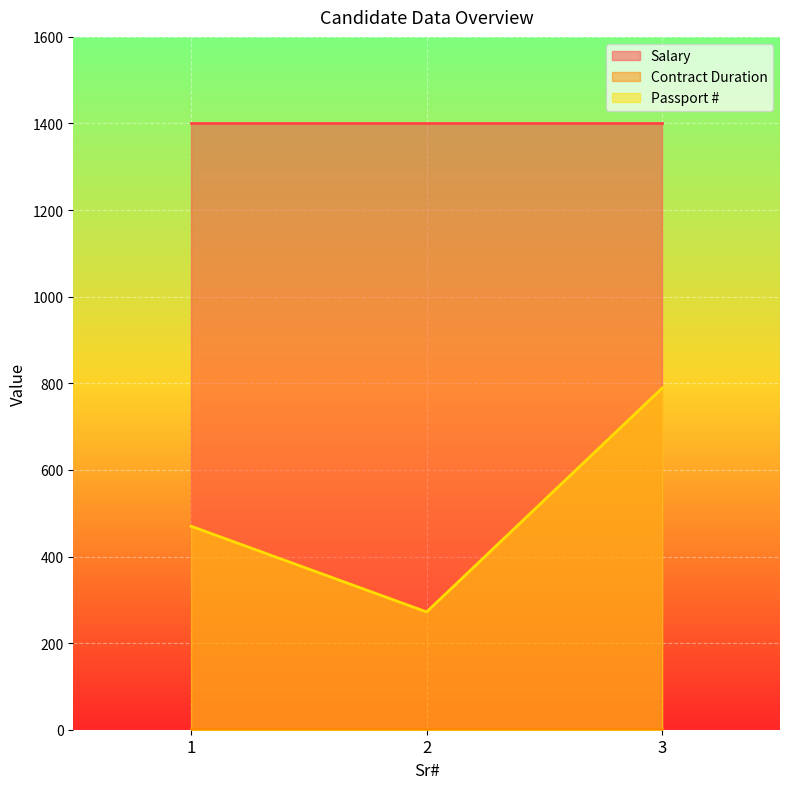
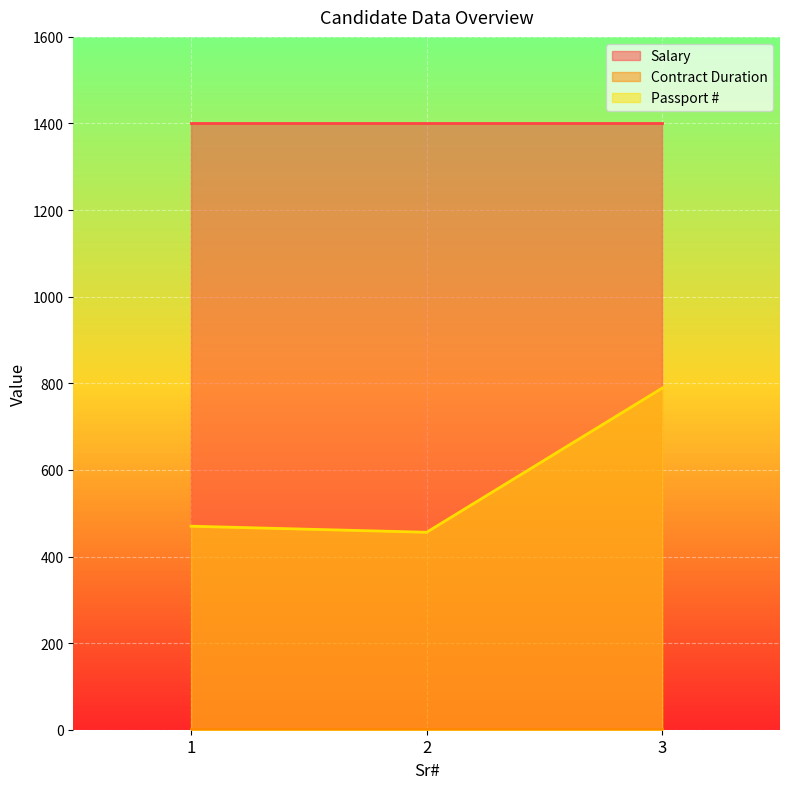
  {
    "Salary": {
      "1": 1400,
      "2": 1400,
      "3": 1400
    },
    "Contract Duration": {
      "1": 0,
      "2": 0,
      "3": 0
    },
    "Passport #": {
      "1": 470,
-     "2": 270,
+     "2": 460,
      "3": 790
    }
  }
